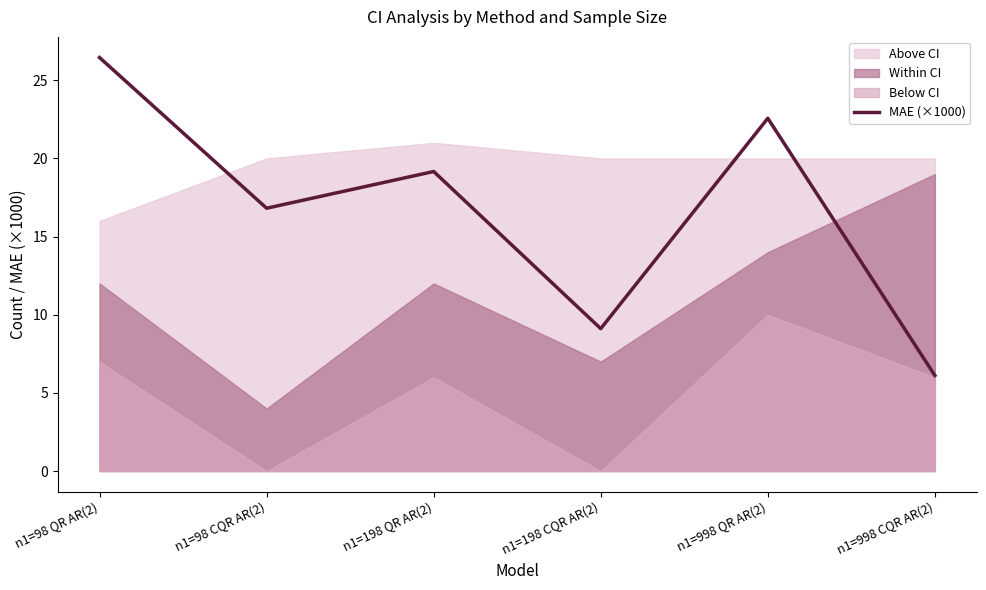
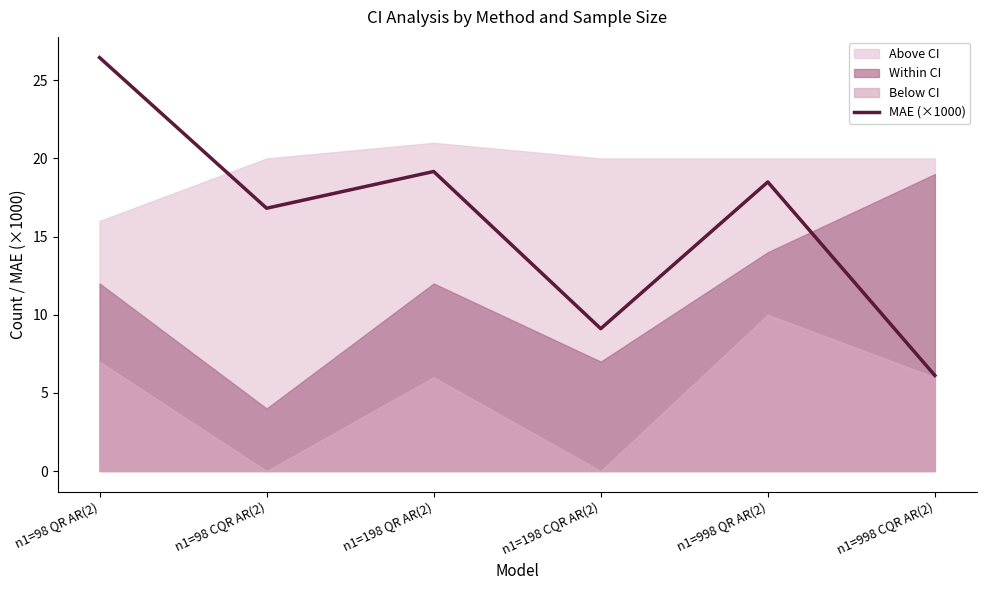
  {
    "MAE (×1000)": {
      "n1=98 QR AR(2)": 26.5,
      "n1=98 CQR AR(2)": 16.8,
      "n1=198 QR AR(2)": 19.2,
      "n1=198 CQR AR(2)": 9.1,
-     "n1=998 QR AR(2)": 22.6
+     "n1=998 QR AR(2)": 18.5
    }
  }
